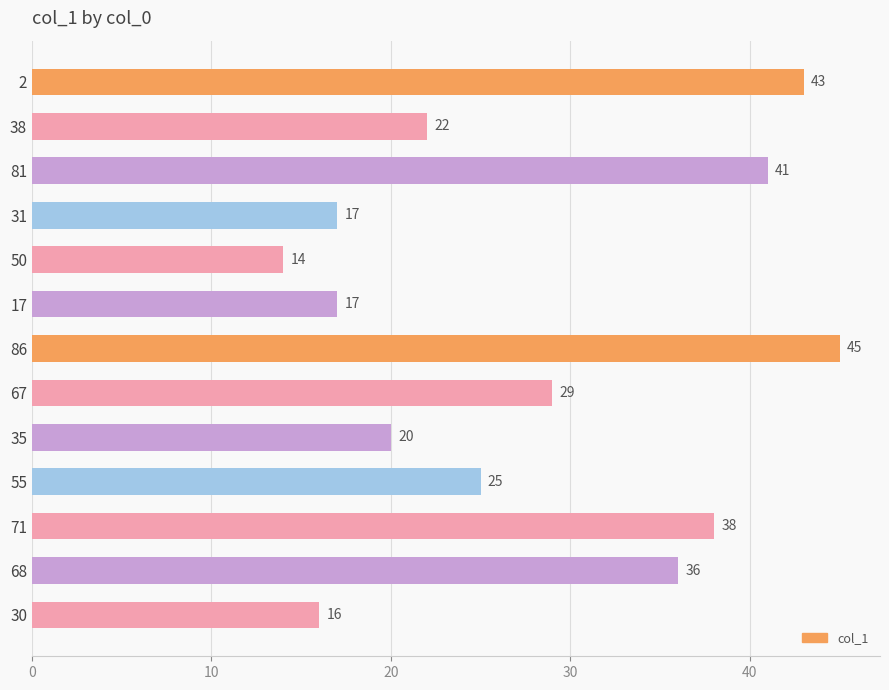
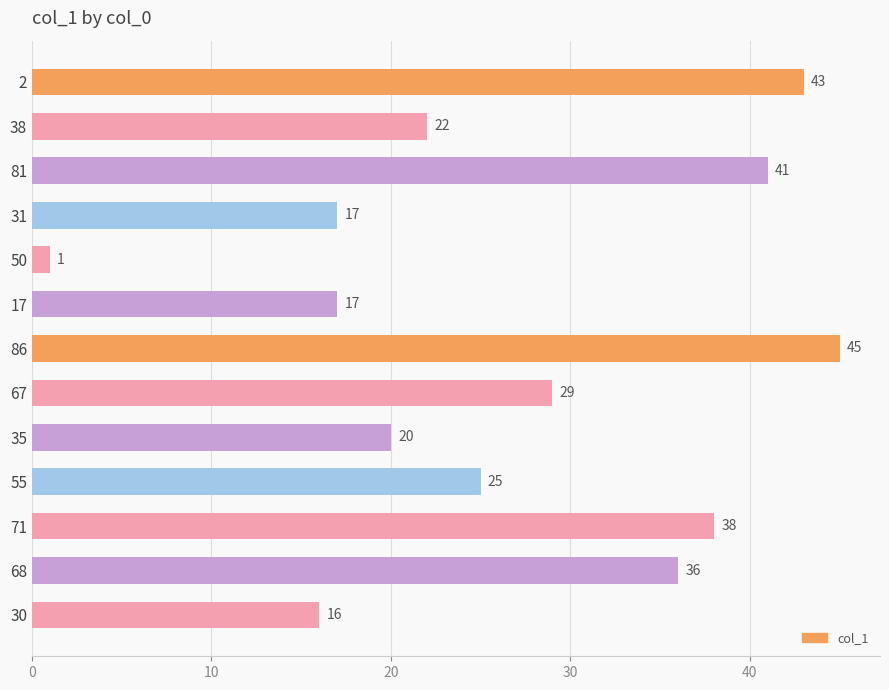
  {
    "2": 43,
    "38": 22,
    "81": 41,
    "31": 17,
-   "50": 14,
+   "50": 1,
    "17": 17,
    "86": 45,
    "67": 29,
    "35": 20,
    "55": 25,
    "71": 38,
    "68": 36,
    "30": 16
  }
